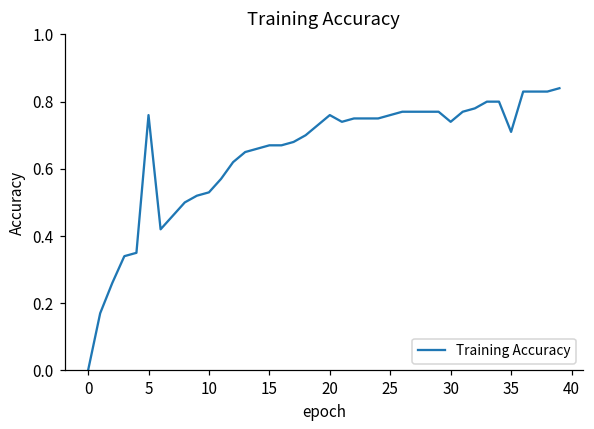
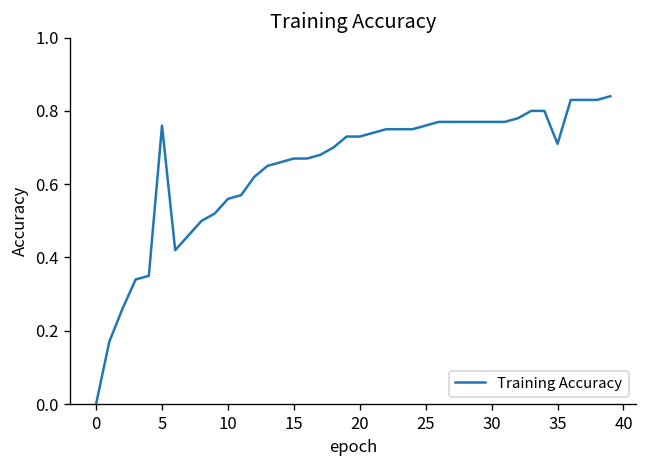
  {
    "0": 0.00,
    "5": 0.76,
-   "10": 0.53,
+   "10": 0.56,
    "15": 0.67,
-   "20": 0.76,
+   "20": 0.73,
    "25": 0.76,
-   "30": 0.74,
+   "30": 0.77,
    "35": 0.71
  }
